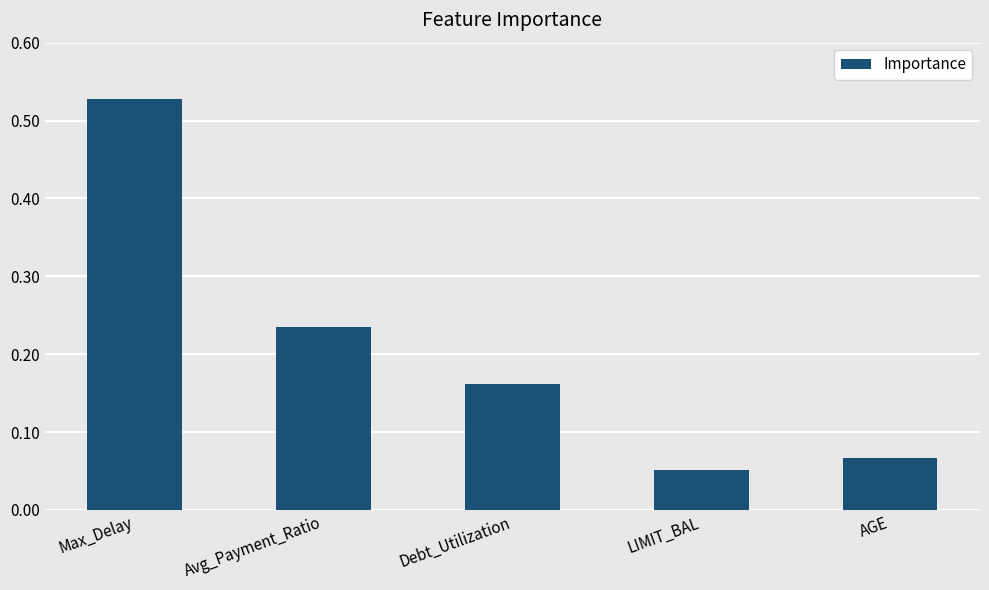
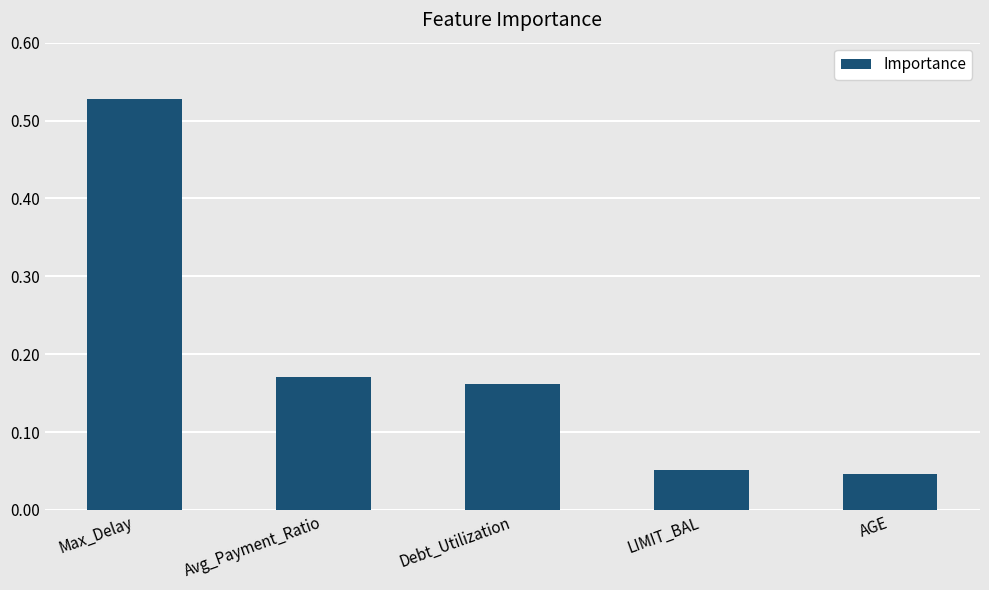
  {
    "Max_Delay": 0.53,
-   "Avg_Payment_Ratio": 0.24,
+   "Avg_Payment_Ratio": 0.17,
    "Debt_Utilization": 0.16,
    "LIMIT_BAL": 0.05,
-   "AGE": 0.07
+   "AGE": 0.05
  }
